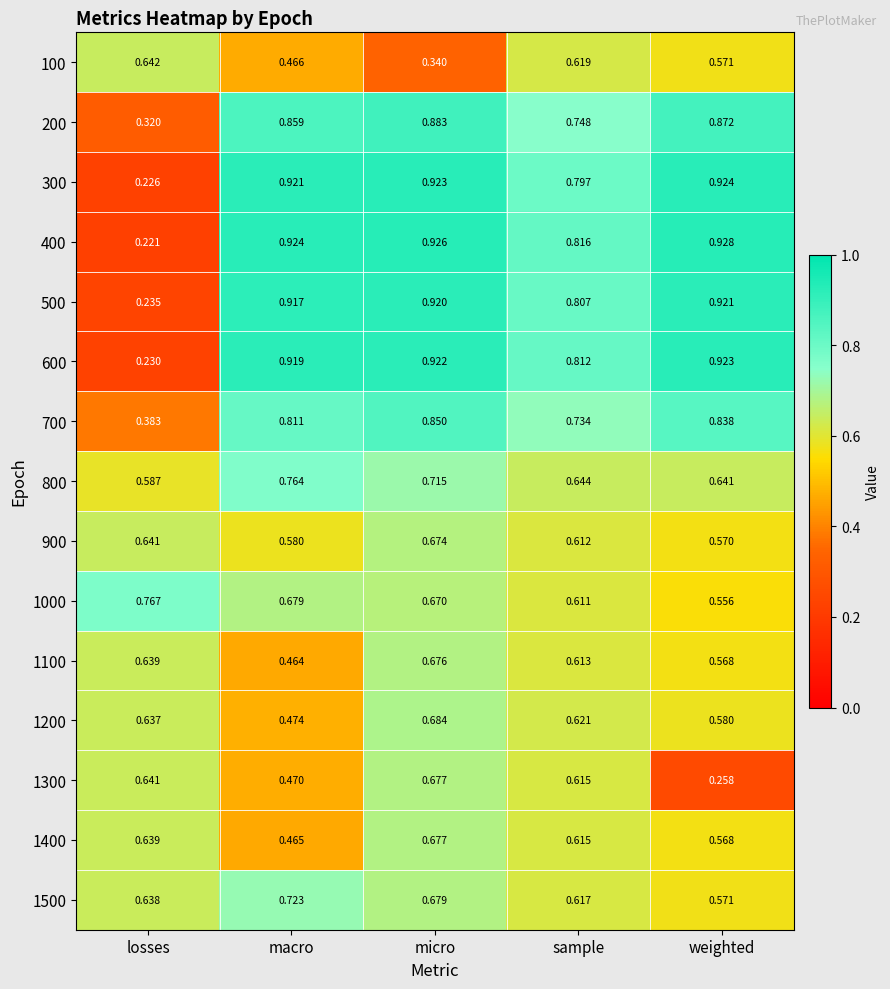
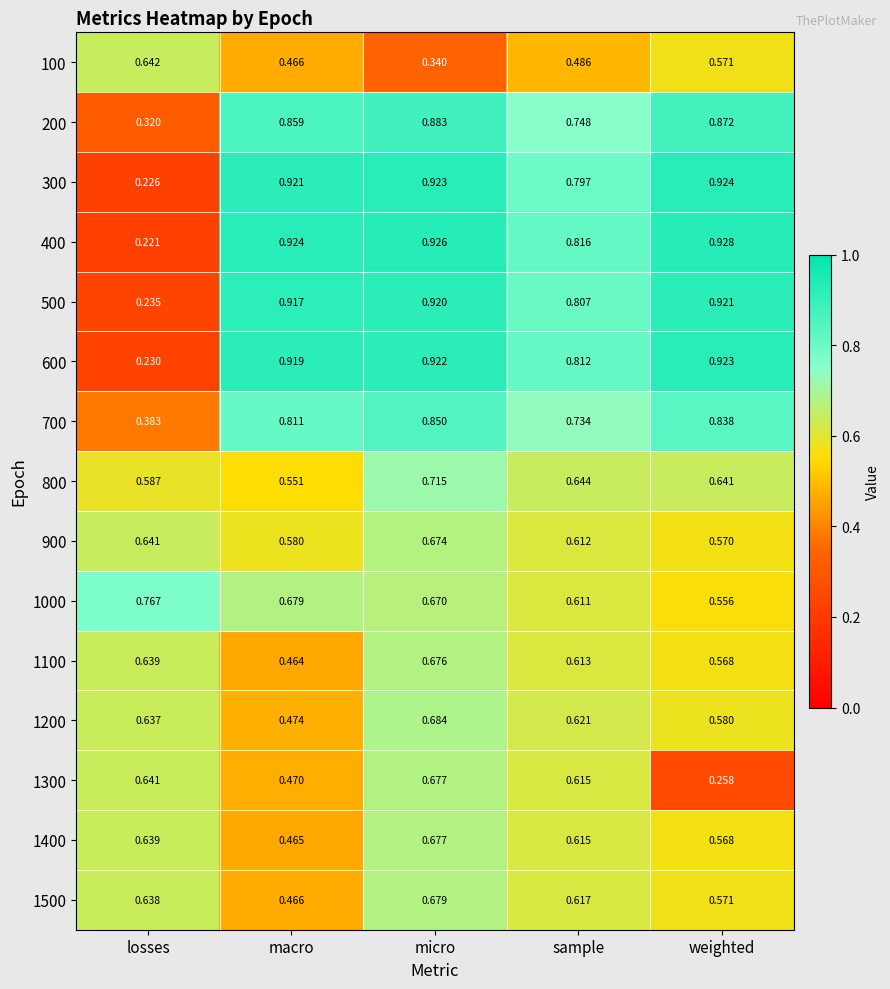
  {
    "100": {
      "losses": 0.642,
      "macro": 0.466,
      "micro": 0.340,
-     "sample": 0.619,
+     "sample": 0.486,
      "weighted": 0.571
    },
    "200": {
      "losses": 0.320,
      "macro": 0.859,
      "micro": 0.883,
      "sample": 0.748,
      "weighted": 0.872
    },
    "300": {
      "losses": 0.226,
      "macro": 0.921,
      "micro": 0.923,
      "sample": 0.797,
      "weighted": 0.924
    },
    "400": {
      "losses": 0.221,
      "macro": 0.924,
      "micro": 0.926,
      "sample": 0.816,
      "weighted": 0.928
    },
    "500": {
      "losses": 0.235,
      "macro": 0.917,
      "micro": 0.920,
      "sample": 0.807,
      "weighted": 0.921
    },
    "600": {
      "losses": 0.230,
      "macro": 0.919,
      "micro": 0.922,
      "sample": 0.812,
      "weighted": 0.923
    },
    "700": {
      "losses": 0.383,
      "macro": 0.811,
      "micro": 0.850,
      "sample": 0.734,
      "weighted": 0.838
    },
    "800": {
      "losses": 0.587,
-     "macro": 0.764,
+     "macro": 0.551,
      "micro": 0.715,
      "sample": 0.644,
      "weighted": 0.641
    },
    "900": {
      "losses": 0.641,
      "macro": 0.580,
      "micro": 0.674,
      "sample": 0.612,
      "weighted": 0.570
    },
    "1000": {
      "losses": 0.767,
      "macro": 0.679,
      "micro": 0.670,
      "sample": 0.611,
      "weighted": 0.556
    },
    "1100": {
      "losses": 0.639,
      "macro": 0.464,
      "micro": 0.676,
      "sample": 0.613,
      "weighted": 0.568
    },
    "1200": {
      "losses": 0.637,
      "macro": 0.474,
      "micro": 0.684,
      "sample": 0.621,
      "weighted": 0.580
    },
    "1300": {
      "losses": 0.641,
      "macro": 0.470,
      "micro": 0.677,
      "sample": 0.615,
      "weighted": 0.258
    },
    "1400": {
      "losses": 0.639,
      "macro": 0.465,
      "micro": 0.677,
      "sample": 0.615,
      "weighted": 0.568
    },
    "1500": {
      "losses": 0.638,
-     "macro": 0.723,
+     "macro": 0.466,
      "micro": 0.679,
      "sample": 0.617,
      "weighted": 0.571
    }
  }
